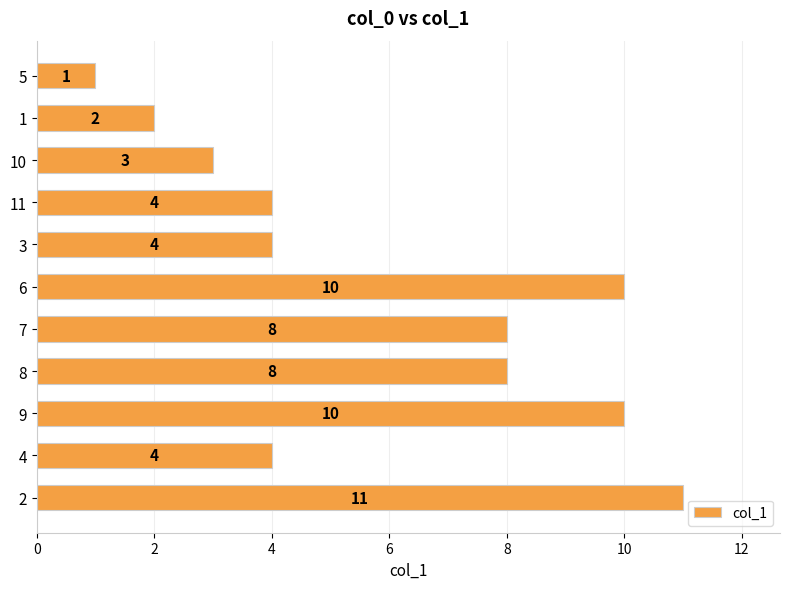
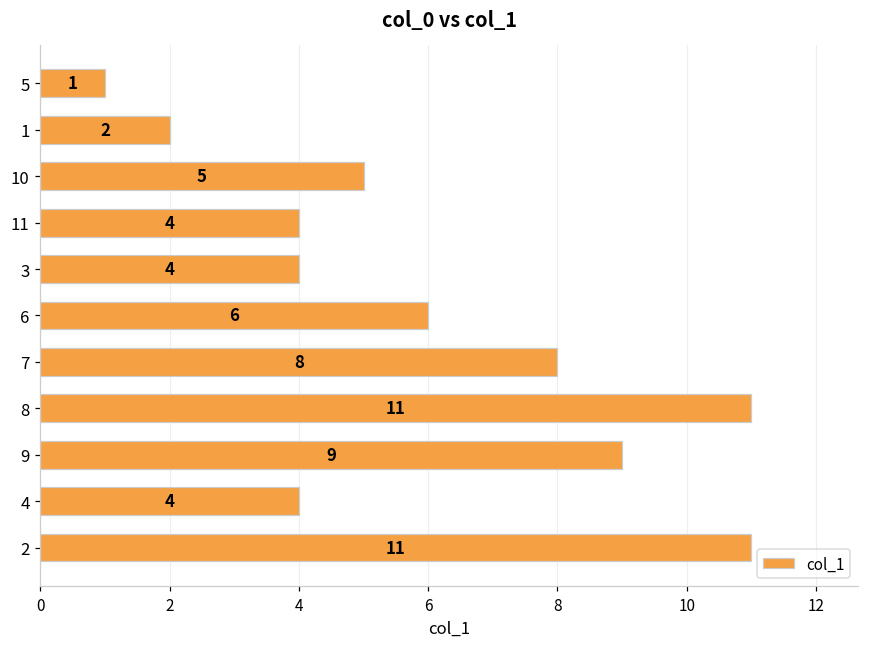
  {
    "5": 1,
    "1": 2,
-   "10": 3,
+   "10": 5,
    "11": 4,
    "3": 4,
-   "6": 10,
+   "6": 6,
    "7": 8,
-   "8": 8,
-   "9": 10,
+   "8": 11,
+   "9": 9,
    "4": 4,
    "2": 11
  }
